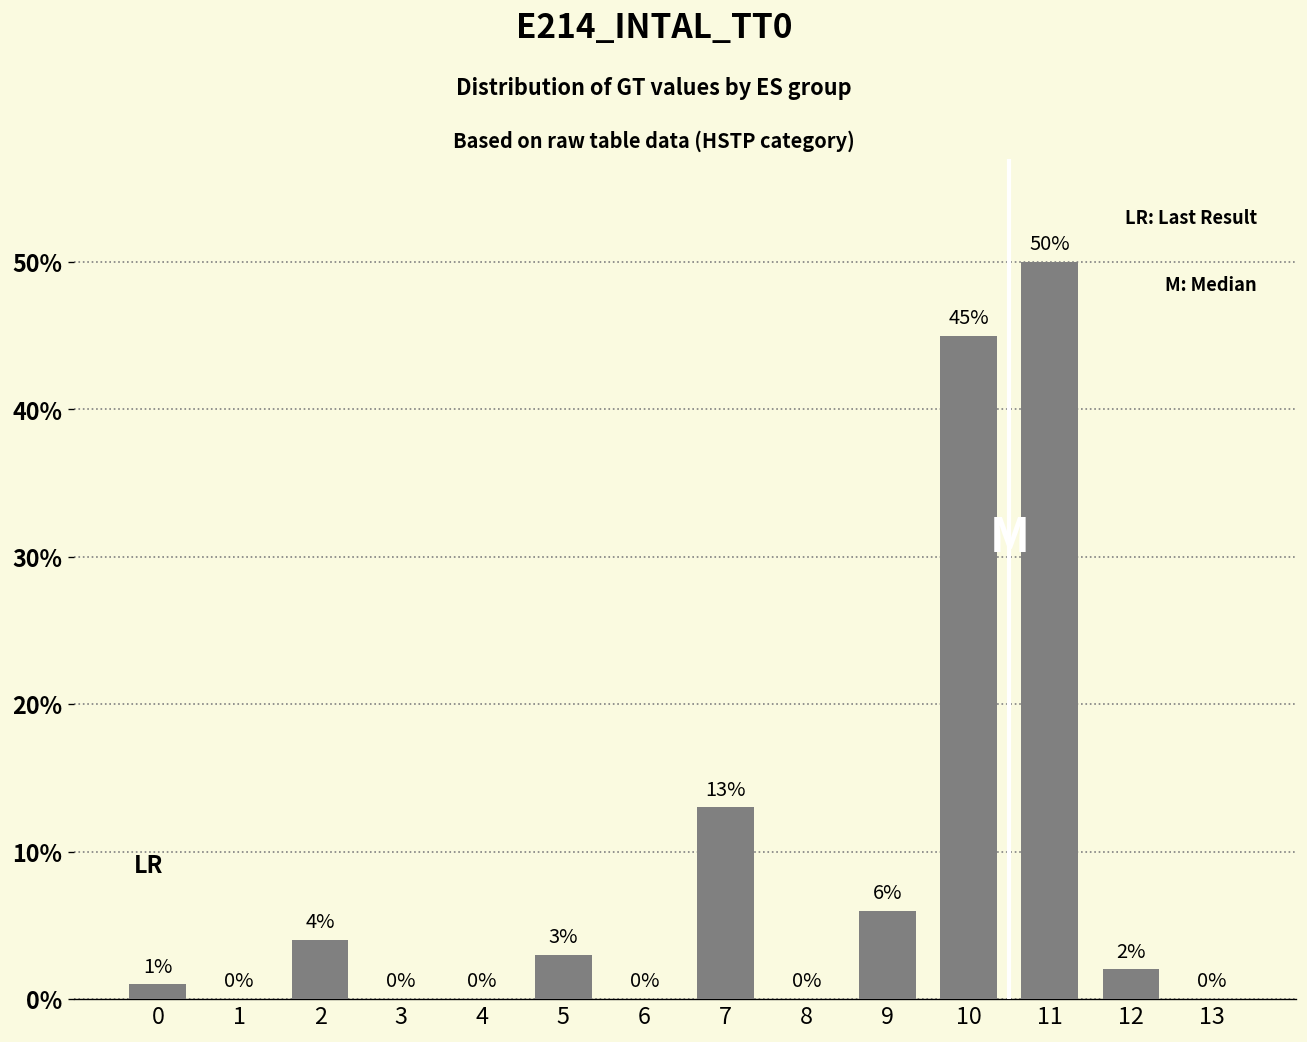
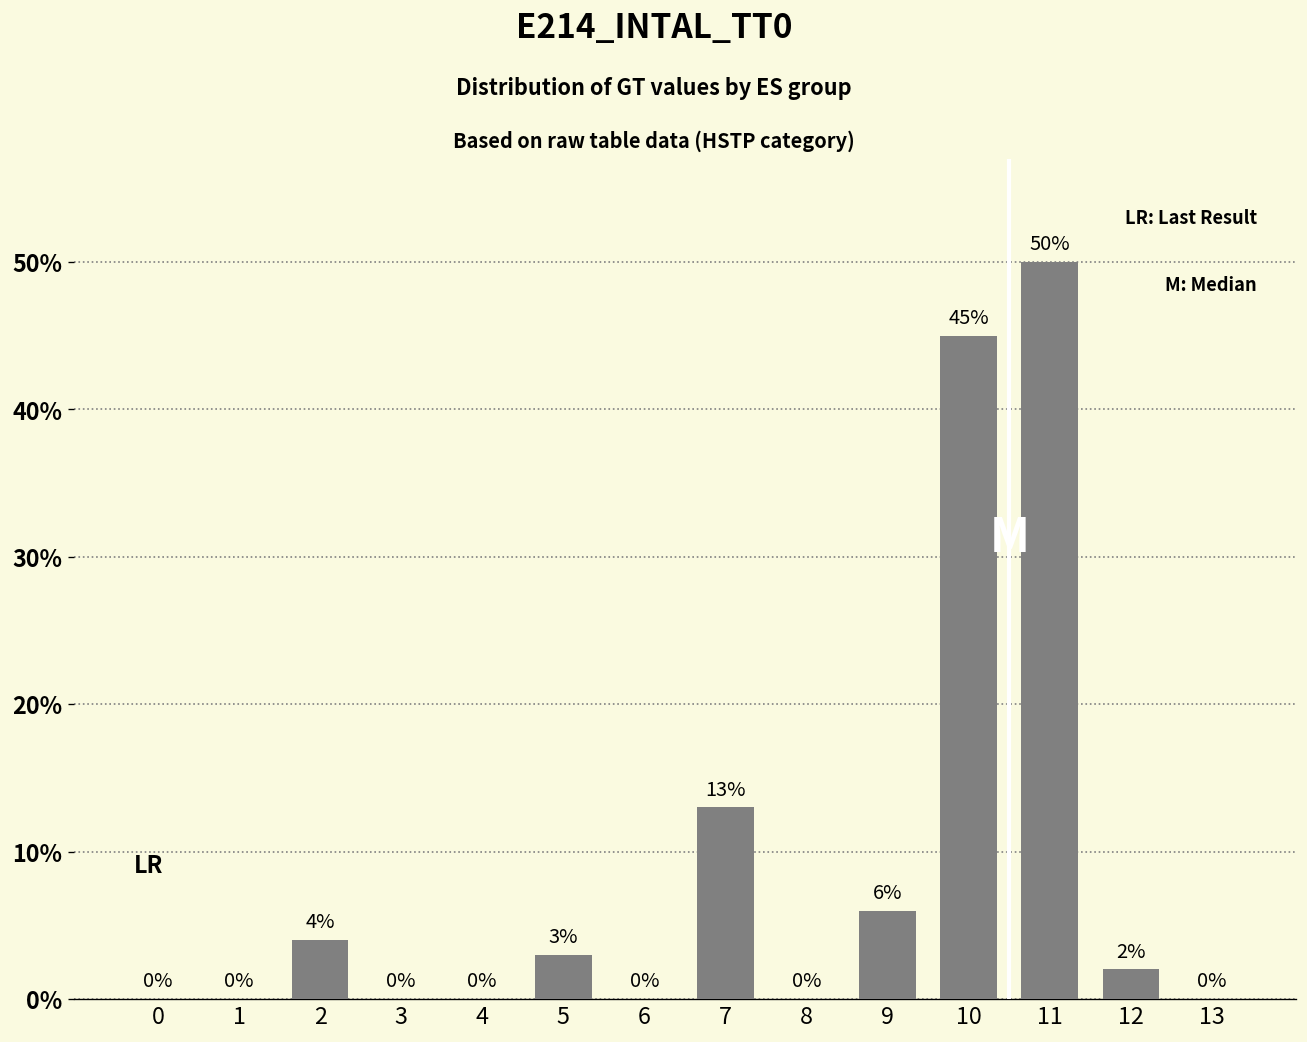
  {
-   "0": "1%",
+   "0": "0%",
    "1": "0%",
    "2": "4%",
    "3": "0%",
    "4": "0%",
    "5": "3%",
    "6": "0%",
    "7": "13%",
    "8": "0%",
    "9": "6%",
    "10": "45%",
    "11": "50%",
    "12": "2%",
    "13": "0%"
  }
